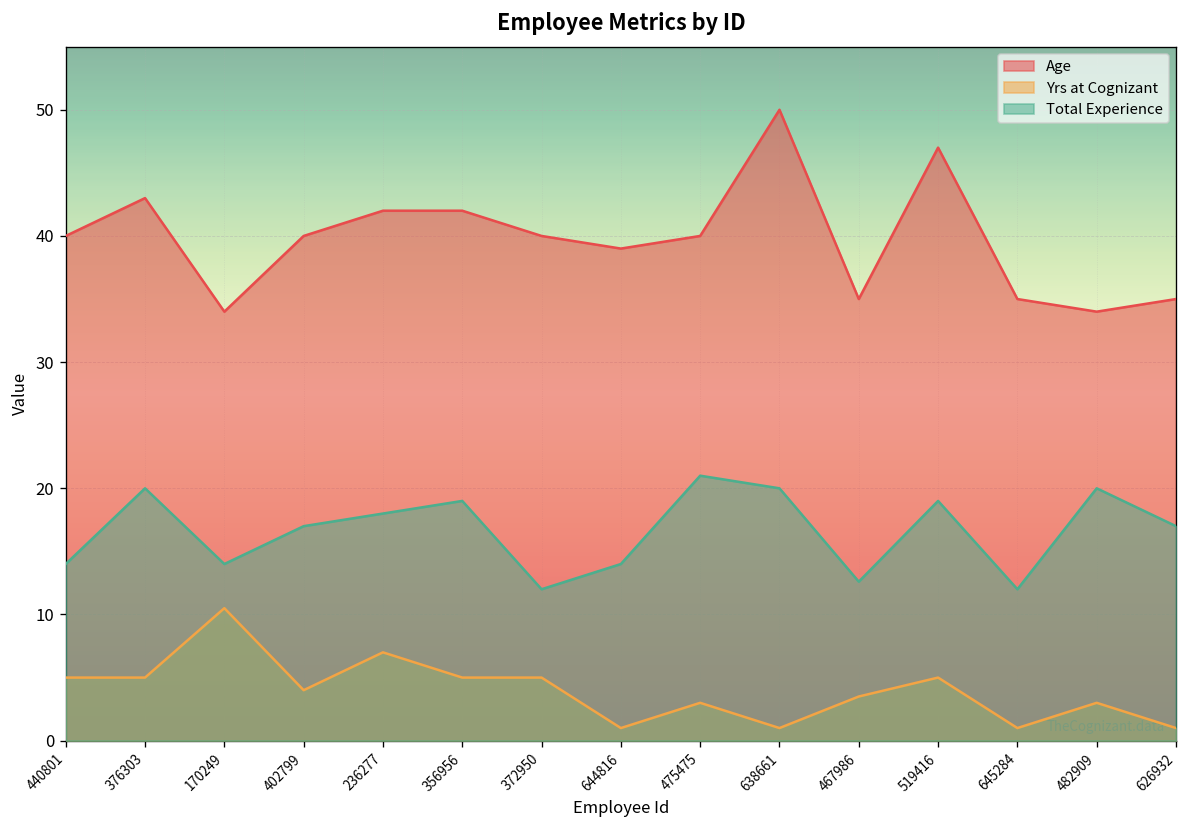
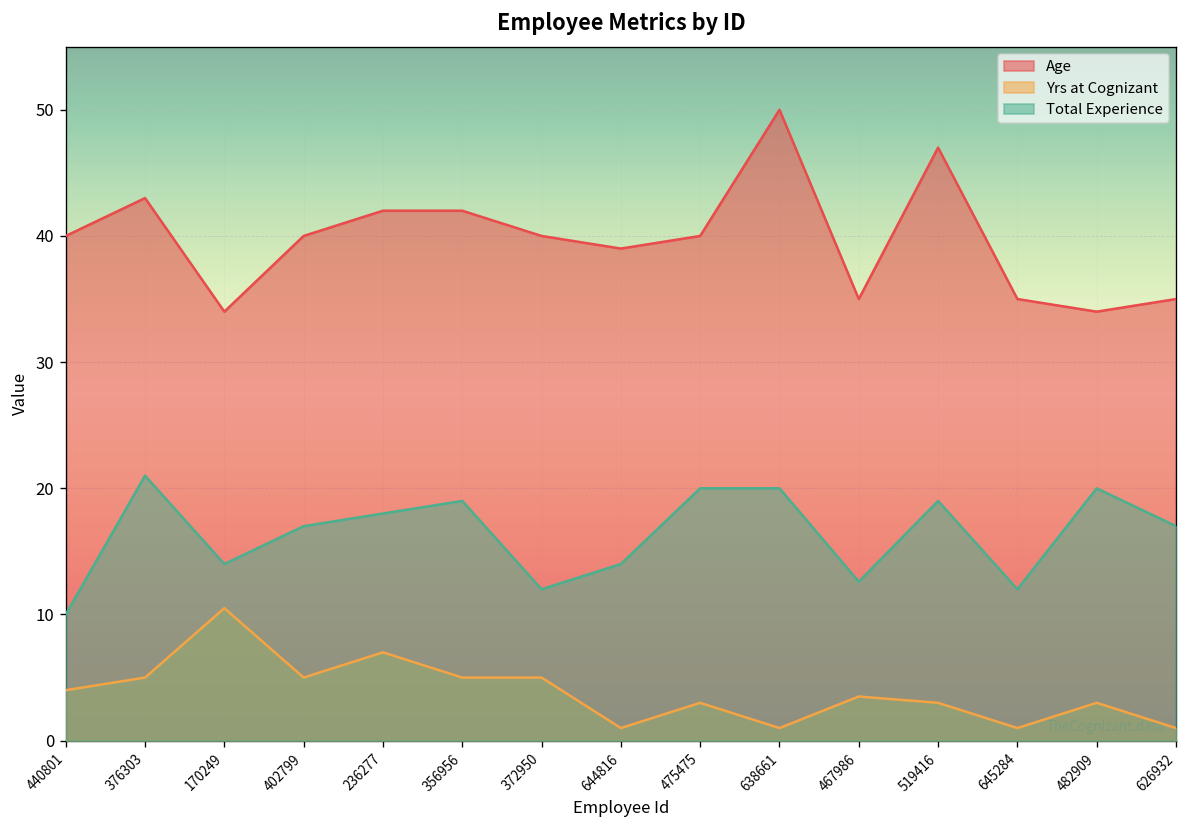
  {
    "Age": {
      "440801": 40,
      "376303": 43,
      "170249": 34,
      "402799": 40,
      "236277": 42,
      "356956": 42,
      "372950": 40,
      "644816": 39,
      "475475": 40,
      "638661": 50,
      "467986": 35,
      "519416": 47,
      "645284": 35,
      "482909": 34,
      "626932": 35
    },
    "Yrs at Cognizant": {
-     "440801": 5,
+     "440801": 4,
      "376303": 5,
      "170249": 10.5,
-     "402799": 4,
+     "402799": 5,
      "236277": 7,
      "356956": 5,
      "372950": 5,
      "644816": 1,
      "475475": 3,
      "638661": 1,
      "467986": 3.5,
-     "519416": 5,
+     "519416": 3,
      "645284": 1,
      "482909": 3,
      "626932": 1
    },
    "Total Experience": {
-     "440801": 14,
-     "376303": 20,
+     "440801": 10,
+     "376303": 21,
      "170249": 14,
      "402799": 17,
      "236277": 18,
      "356956": 19,
      "372950": 12,
      "644816": 14,
-     "475475": 21,
+     "475475": 20,
      "638661": 20,
      "467986": 12.6,
      "519416": 19,
      "645284": 12,
      "482909": 20,
      "626932": 17
    }
  }
